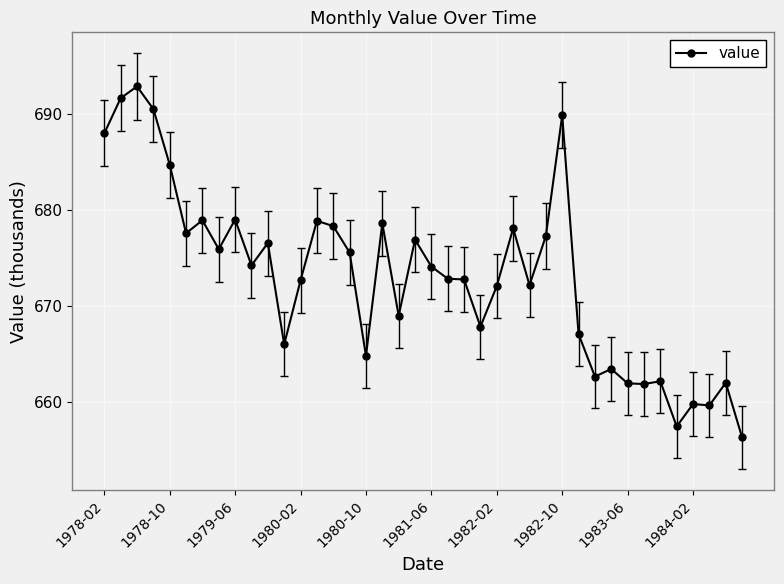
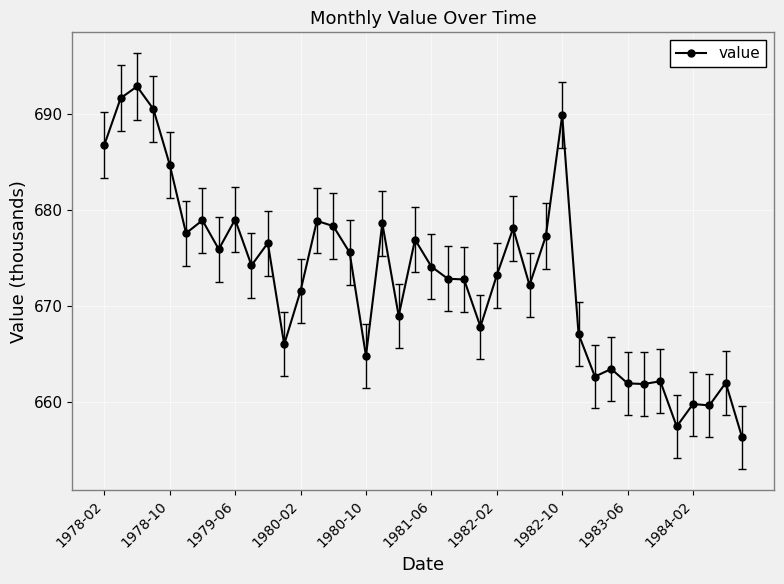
  {
    "value": {
-     "1978-02": 688,
+     "1978-02": 687,
      "1978-10": 685,
      "1979-06": 679,
-     "1980-02": 673,
+     "1980-02": 672,
      "1980-10": 665,
      "1981-06": 674,
-     "1982-02": 672,
+     "1982-02": 673,
      "1982-10": 690,
      "1983-06": 662,
      "1984-02": 660
    }
  }
